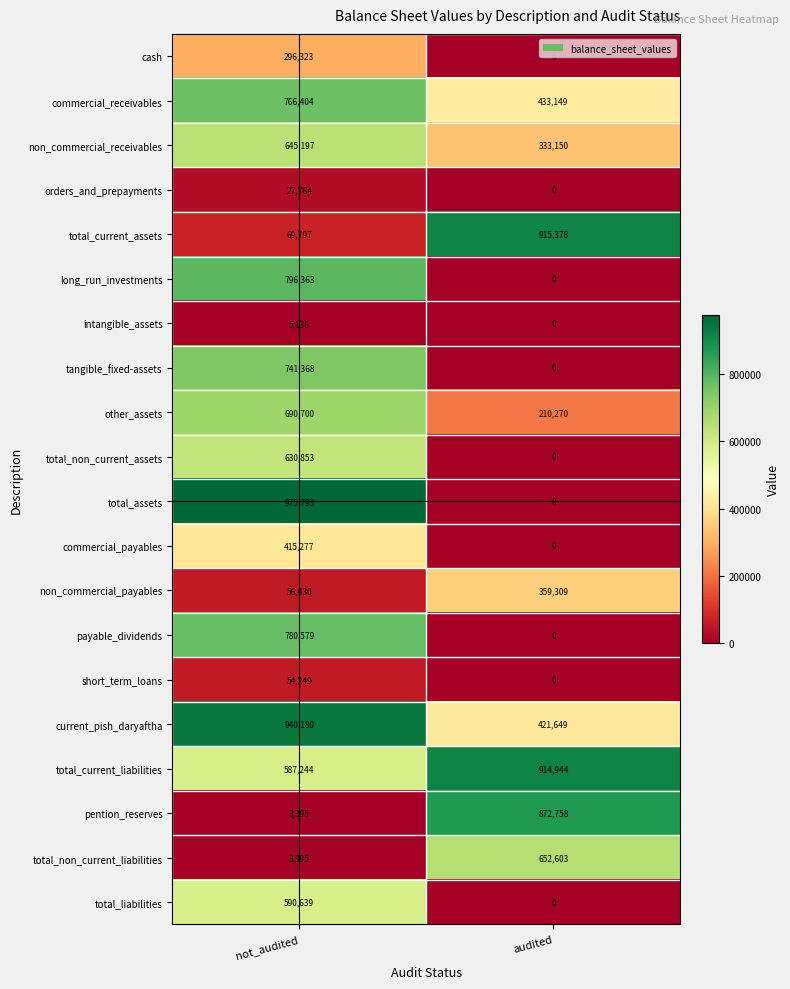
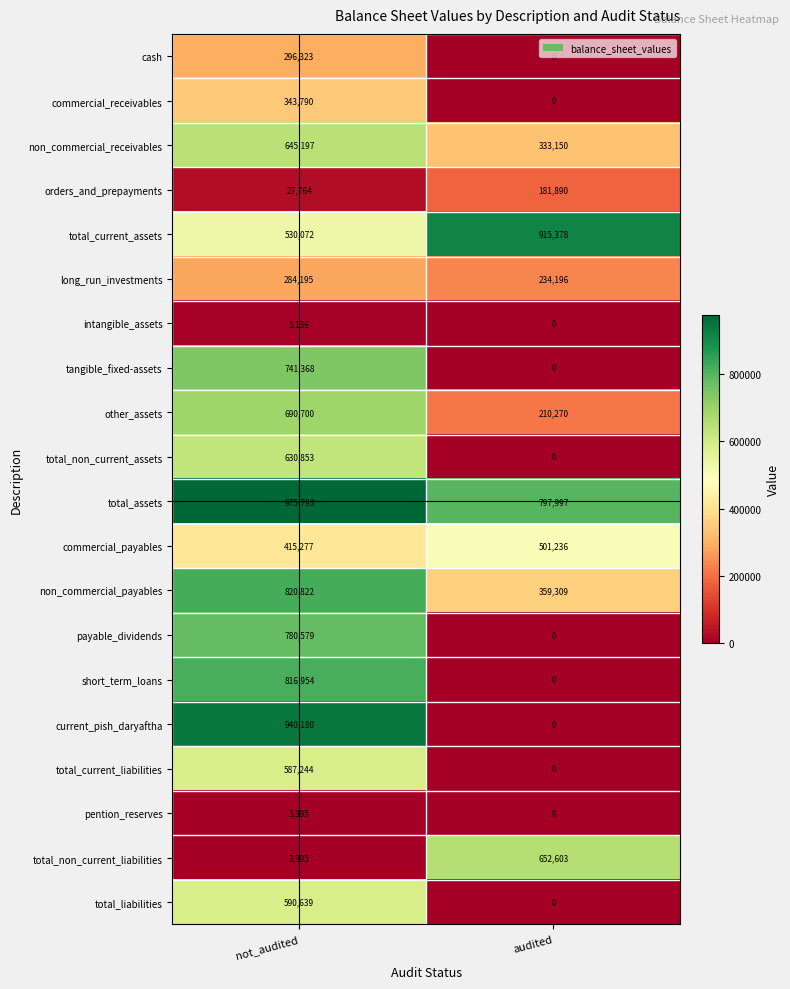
  {
    "cash": {
      "not_audited": "296,323"
    },
    "commercial_receivables": {
-     "not_audited": "766,404",
-     "audited": "433,149"
+     "not_audited": "343,790",
+     "audited": "0"
    },
    "non_commercial_receivables": {
      "not_audited": "645,197",
      "audited": "333,150"
    },
    "orders_and_prepayments": {
      "not_audited": "27,764",
-     "audited": "0"
+     "audited": "181,890"
    },
    "total_current_assets": {
-     "not_audited": "69,797",
+     "not_audited": "530,072",
      "audited": "915,378"
    },
    "long_run_investments": {
-     "not_audited": "796,363",
-     "audited": "0"
+     "not_audited": "284,195",
+     "audited": "234,196"
    },
    "intangible_assets": {
      "not_audited": "5,136",
      "audited": "0"
    },
    "tangible_fixed-assets": {
      "not_audited": "741,368",
      "audited": "0"
    },
    "other_assets": {
      "not_audited": "690,700",
      "audited": "210,270"
    },
    "total_non_current_assets": {
      "not_audited": "630,853",
      "audited": "0"
    },
    "total_assets": {
      "not_audited": "975,793",
-     "audited": "0"
+     "audited": "797,997"
    },
    "commercial_payables": {
      "not_audited": "415,277",
-     "audited": "0"
+     "audited": "501,236"
    },
    "non_commercial_payables": {
-     "not_audited": "56,430",
+     "not_audited": "820,822",
      "audited": "359,309"
    },
    "payable_dividends": {
      "not_audited": "780,579",
      "audited": "0"
    },
    "short_term_loans": {
-     "not_audited": "54,249",
+     "not_audited": "816,954",
      "audited": "0"
    },
    "current_pish_daryaftha": {
      "not_audited": "940,180",
-     "audited": "421,649"
+     "audited": "0"
    },
    "total_current_liabilities": {
      "not_audited": "587,244",
-     "audited": "914,944"
+     "audited": "0"
    },
    "pention_reserves": {
      "not_audited": "3,395",
-     "audited": "872,758"
+     "audited": "0"
    },
    "total_non_current_liabilities": {
      "not_audited": "3,395",
      "audited": "652,603"
    },
    "total_liabilities": {
      "not_audited": "590,639",
      "audited": "0"
    }
  }
